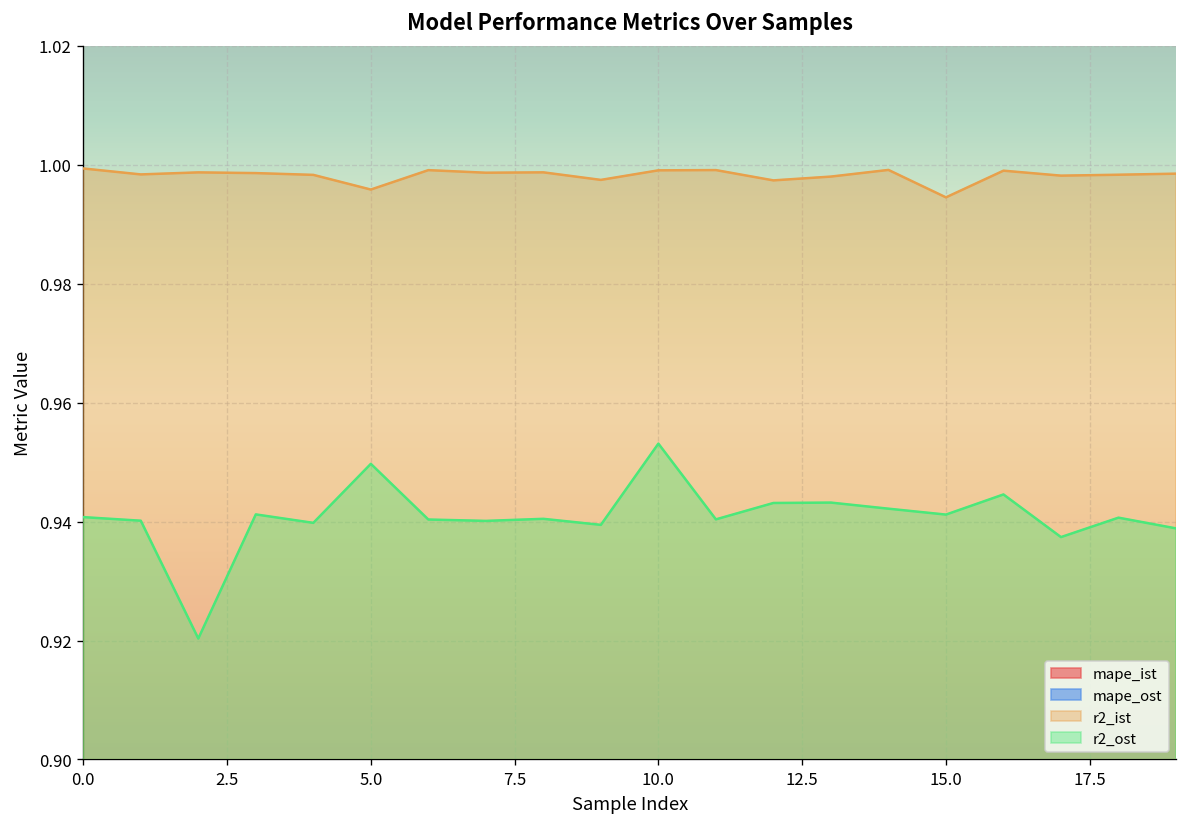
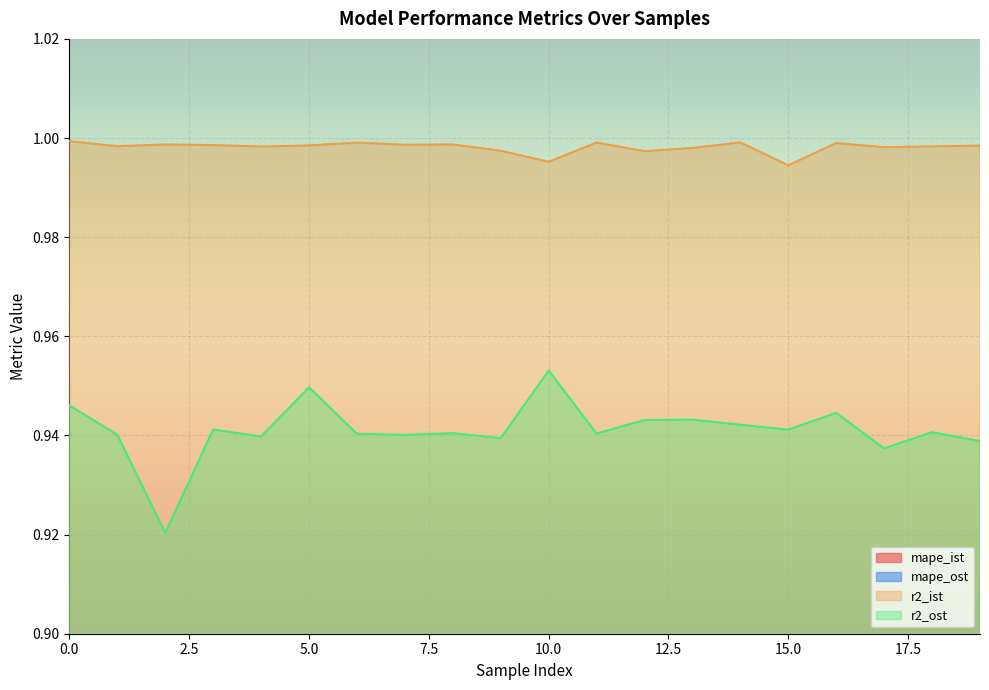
  {
    "r2_ist": {
      "0.0": 0.999,
-     "5.0": 0.996,
-     "10.0": 0.999,
+     "5.0": 0.999,
+     "10.0": 0.995,
      "15.0": 0.994
    },
    "r2_ost": {
-     "0.0": 0.941,
+     "0.0": 0.946,
      "5.0": 0.950,
      "10.0": 0.953,
      "15.0": 0.941
    }
  }
